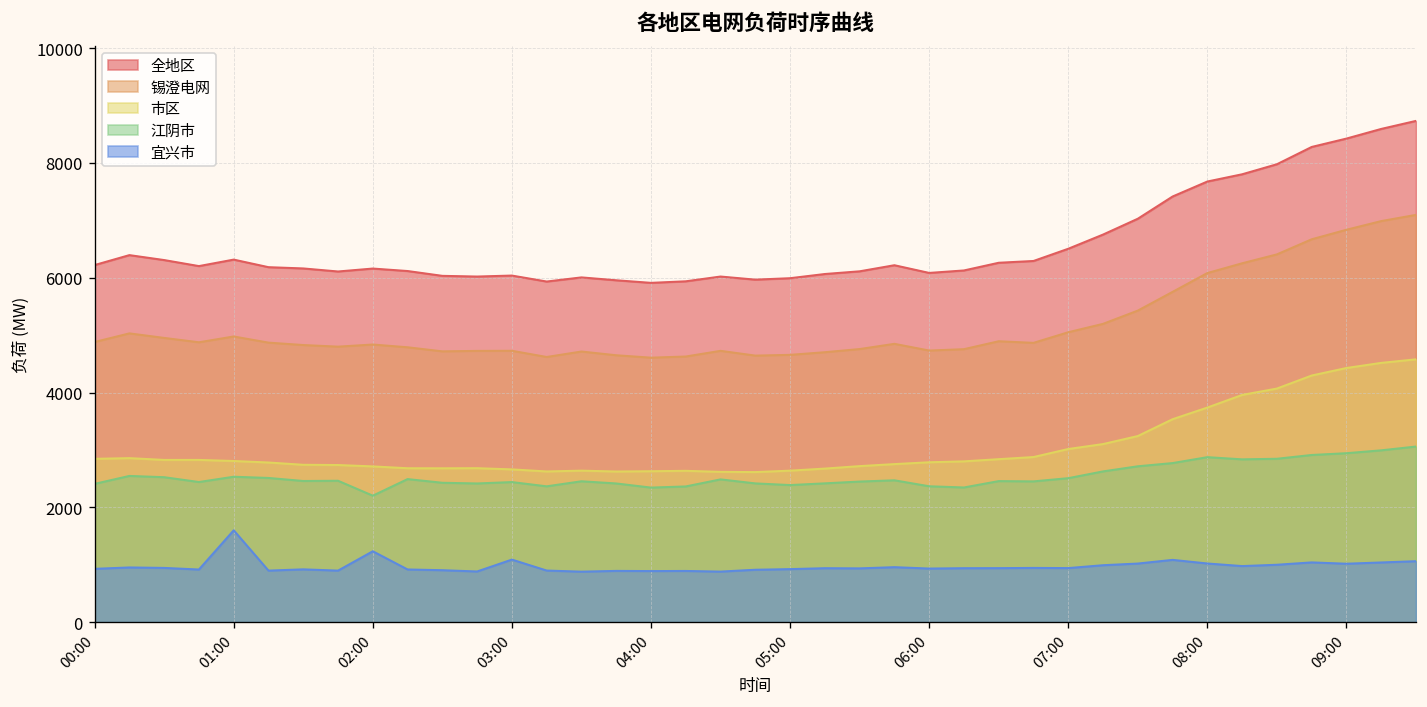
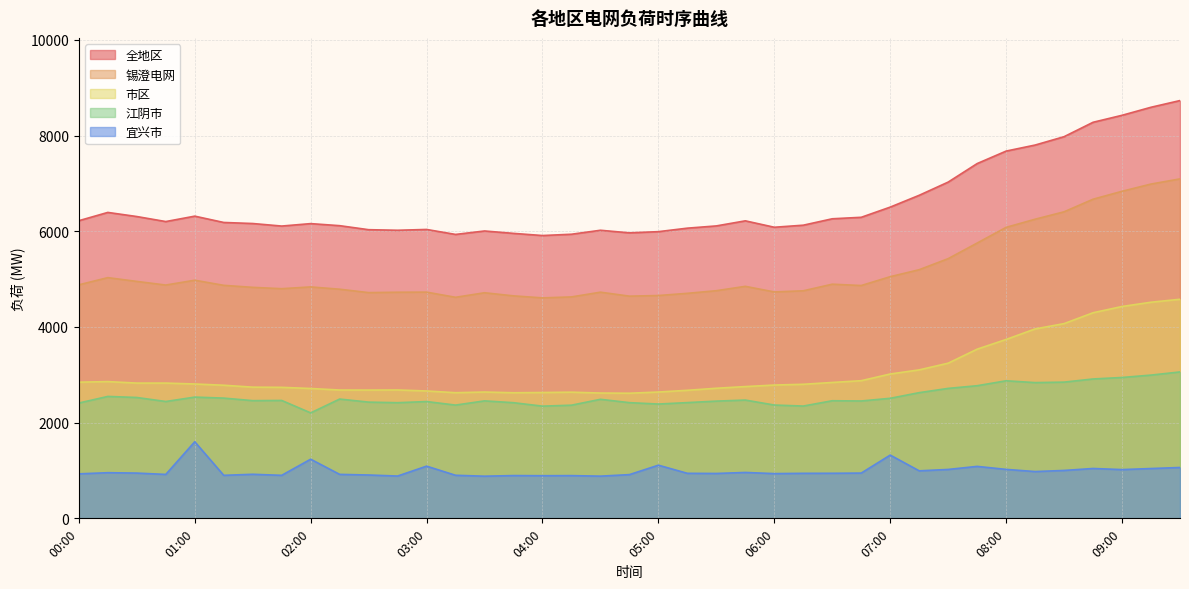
  {
    "全地区": {
      "00:00": 6200,
      "01:00": 6300,
      "02:00": 6200,
      "03:00": 6000,
      "04:00": 5900,
      "05:00": 6000,
      "06:00": 6100,
      "07:00": 6500,
      "08:00": 7700,
      "09:00": 8400
    },
    "江阴市": {
      "00:00": 2400,
      "01:00": 2500,
      "02:00": 2200,
      "03:00": 2400,
      "04:00": 2300,
      "05:00": 2400,
      "06:00": 2400,
      "07:00": 2500,
      "08:00": 2900,
      "09:00": 2900
    },
    "宜兴市": {
      "00:00": 900,
      "01:00": 1600,
      "02:00": 1200,
      "03:00": 1100,
      "04:00": 900,
-     "05:00": 900,
+     "05:00": 1100,
      "06:00": 900,
-     "07:00": 900,
+     "07:00": 1300,
      "08:00": 1000,
      "09:00": 1000
    }
  }
